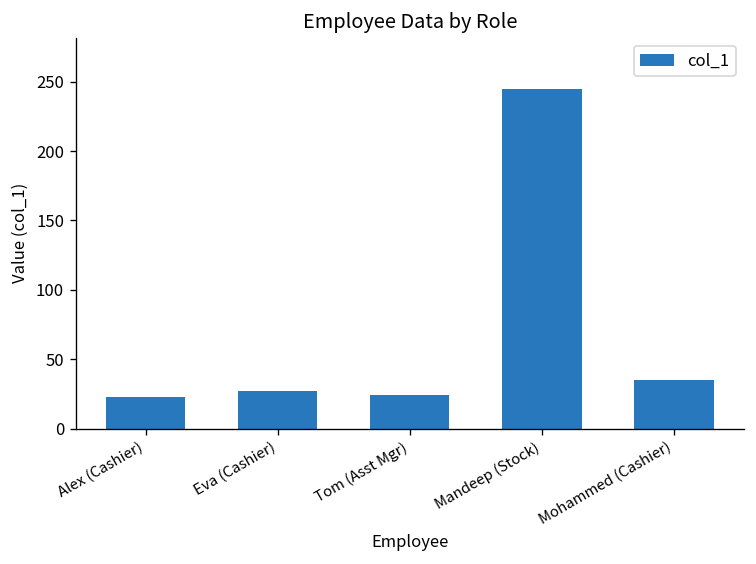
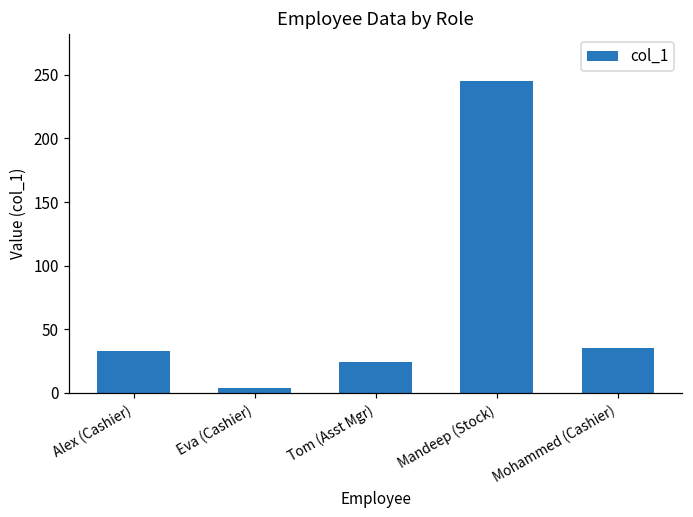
  {
-   "Alex (Cashier)": 23,
-   "Eva (Cashier)": 27,
+   "Alex (Cashier)": 33,
+   "Eva (Cashier)": 4,
    "Tom (Asst Mgr)": 24,
    "Mandeep (Stock)": 245,
    "Mohammed (Cashier)": 35
  }
